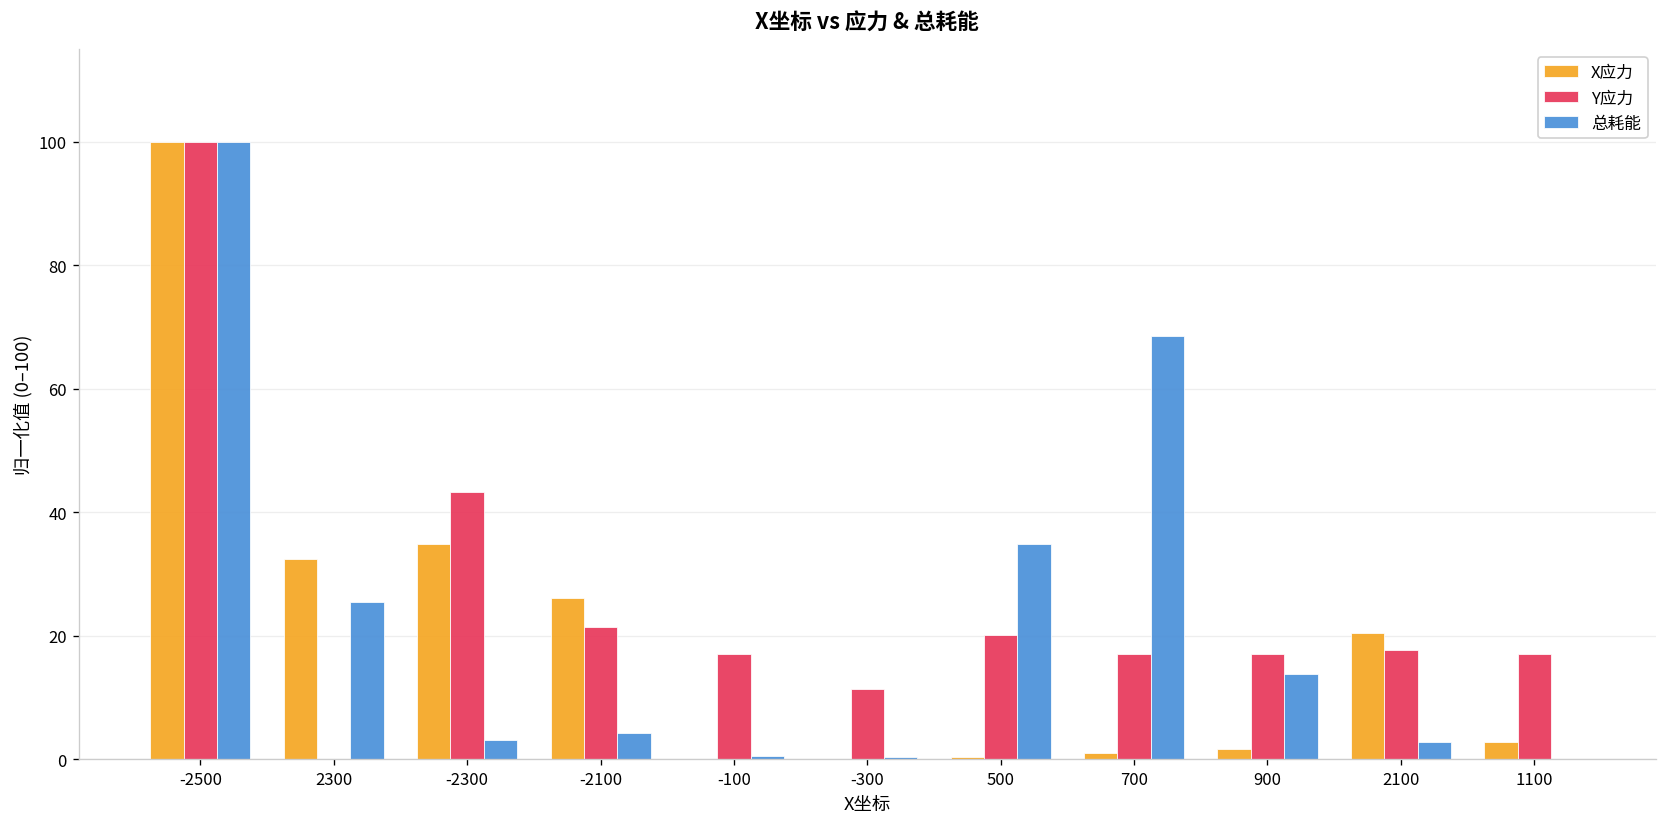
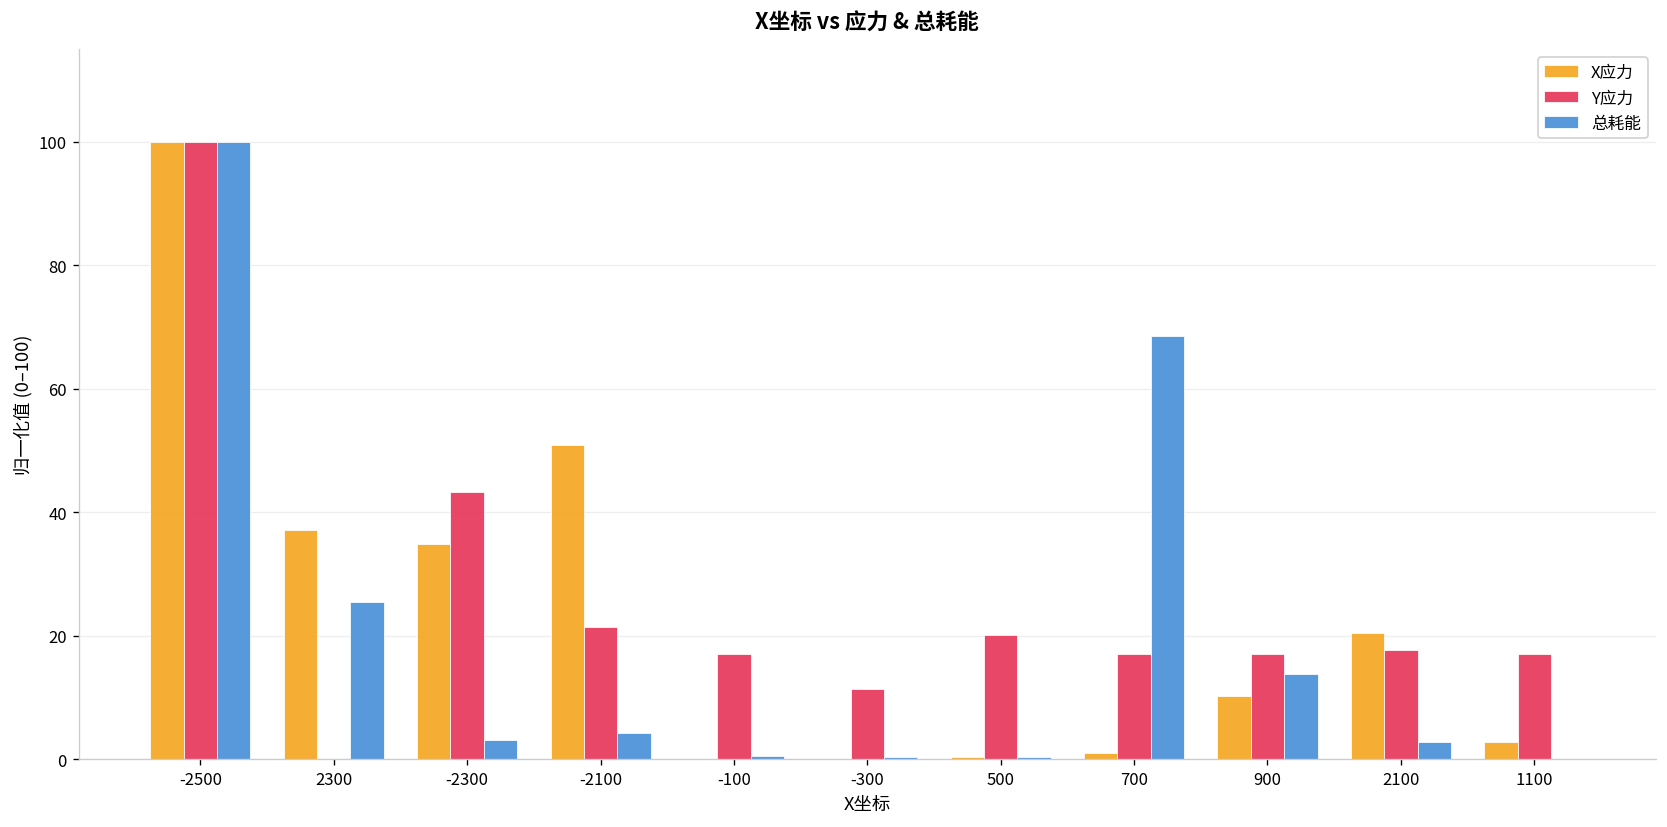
  {
    "X应力": {
      "-2500": 100,
-     "2300": 32,
+     "2300": 37,
      "-2300": 35,
-     "-2100": 26,
+     "-2100": 51,
      "-100": 0,
      "700": 1,
-     "900": 2,
+     "900": 10,
      "2100": 21,
      "1100": 3
    },
    "Y应力": {
      "-2500": 100,
      "2300": 0,
      "-2300": 43,
      "-2100": 21,
      "-100": 17,
      "-300": 11,
      "500": 20,
      "700": 17,
      "900": 17,
      "2100": 18,
      "1100": 17
    },
    "总耗能": {
      "-2500": 100,
      "2300": 26,
      "-2300": 3,
      "-2100": 4,
      "-100": 1,
-     "500": 35,
+     "500": 0,
      "700": 69,
      "900": 14,
      "2100": 3,
      "1100": 0
    }
  }
